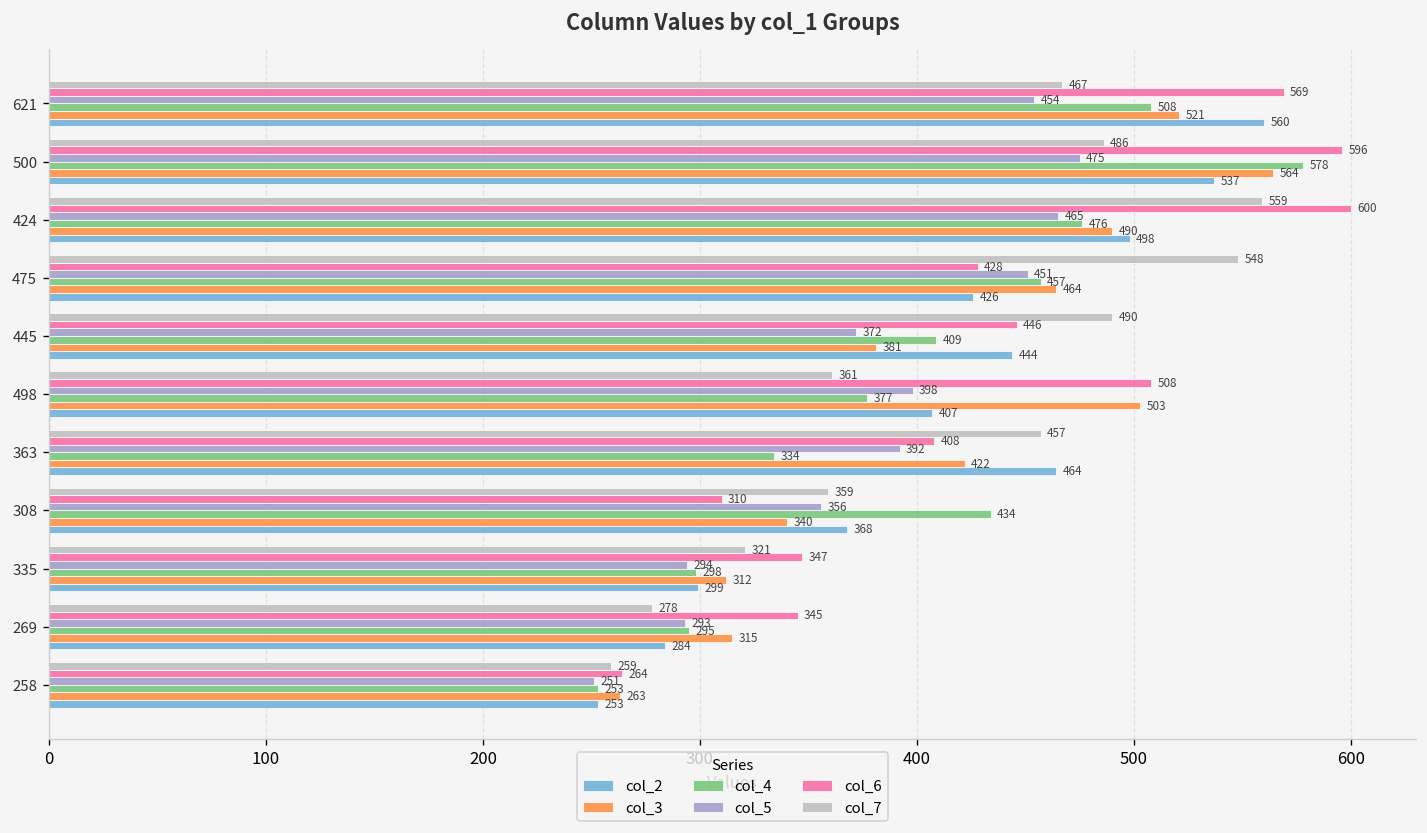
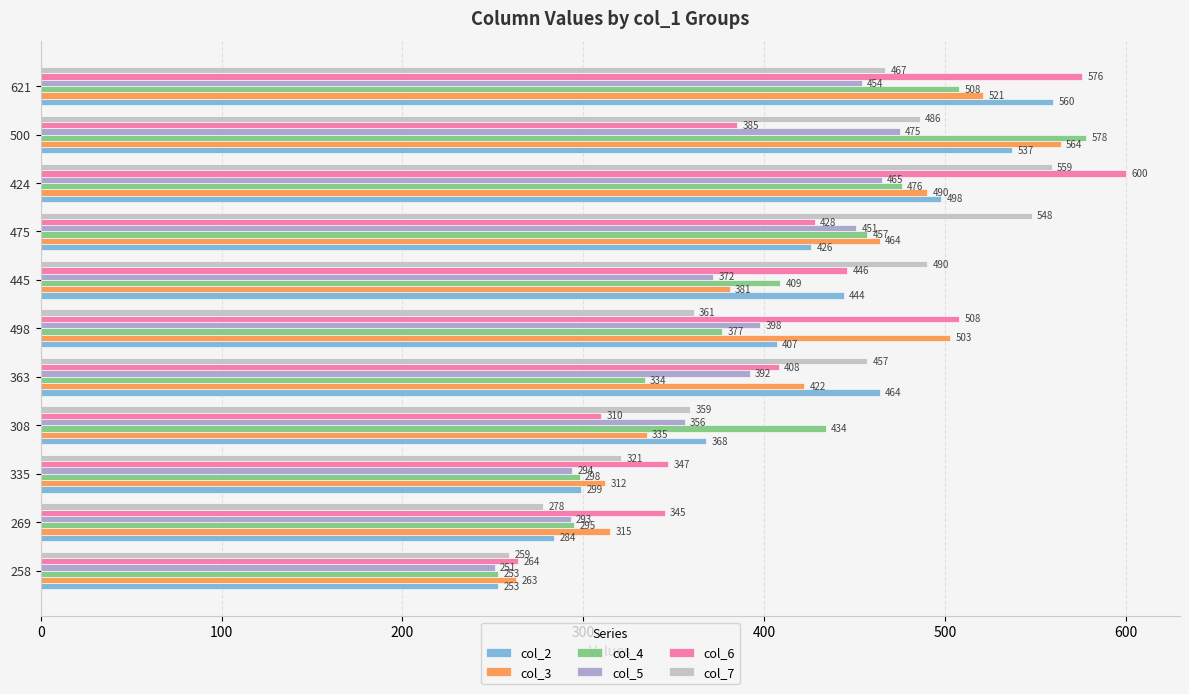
  {
    "col_3": {
      "621": 521,
      "500": 564,
      "424": 490,
      "475": 464,
      "445": 381,
      "498": 503,
      "363": 422,
-     "308": 340,
+     "308": 335,
      "335": 312,
      "269": 315,
      "258": 263
    },
    "col_4": {
      "621": 508,
      "500": 578,
      "424": 476,
      "475": 457,
      "445": 409,
      "498": 377,
      "363": 334,
      "308": 434
    },
    "col_6": {
-     "621": 569,
-     "500": 596,
+     "621": 576,
+     "500": 385,
      "424": 600,
      "475": 428,
      "445": 446,
      "498": 508,
      "363": 408,
      "308": 310,
      "335": 347,
      "269": 345
    }
  }
